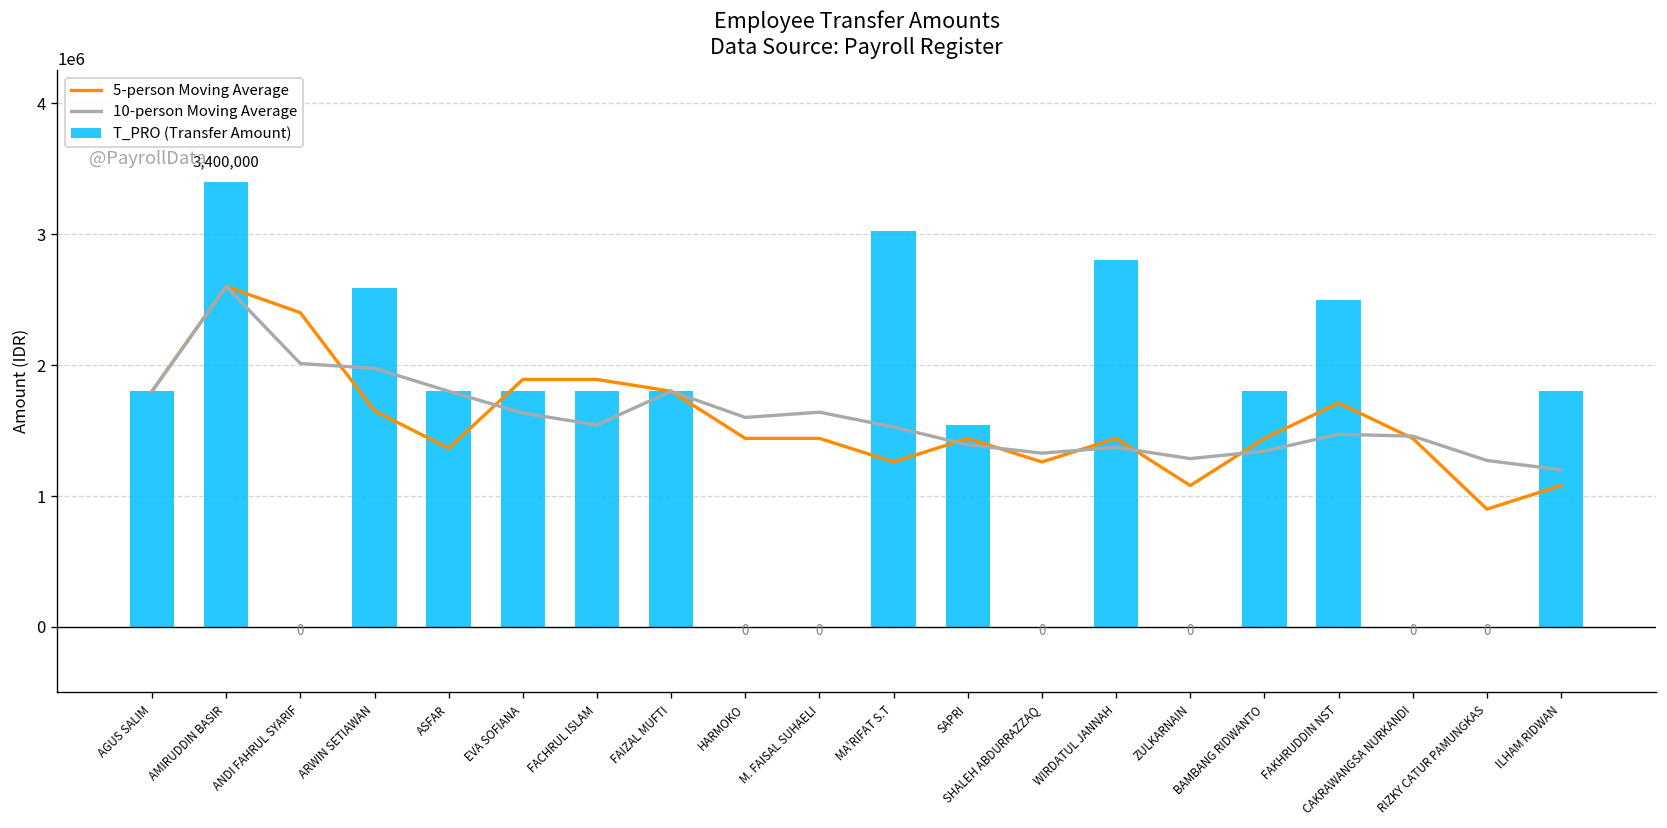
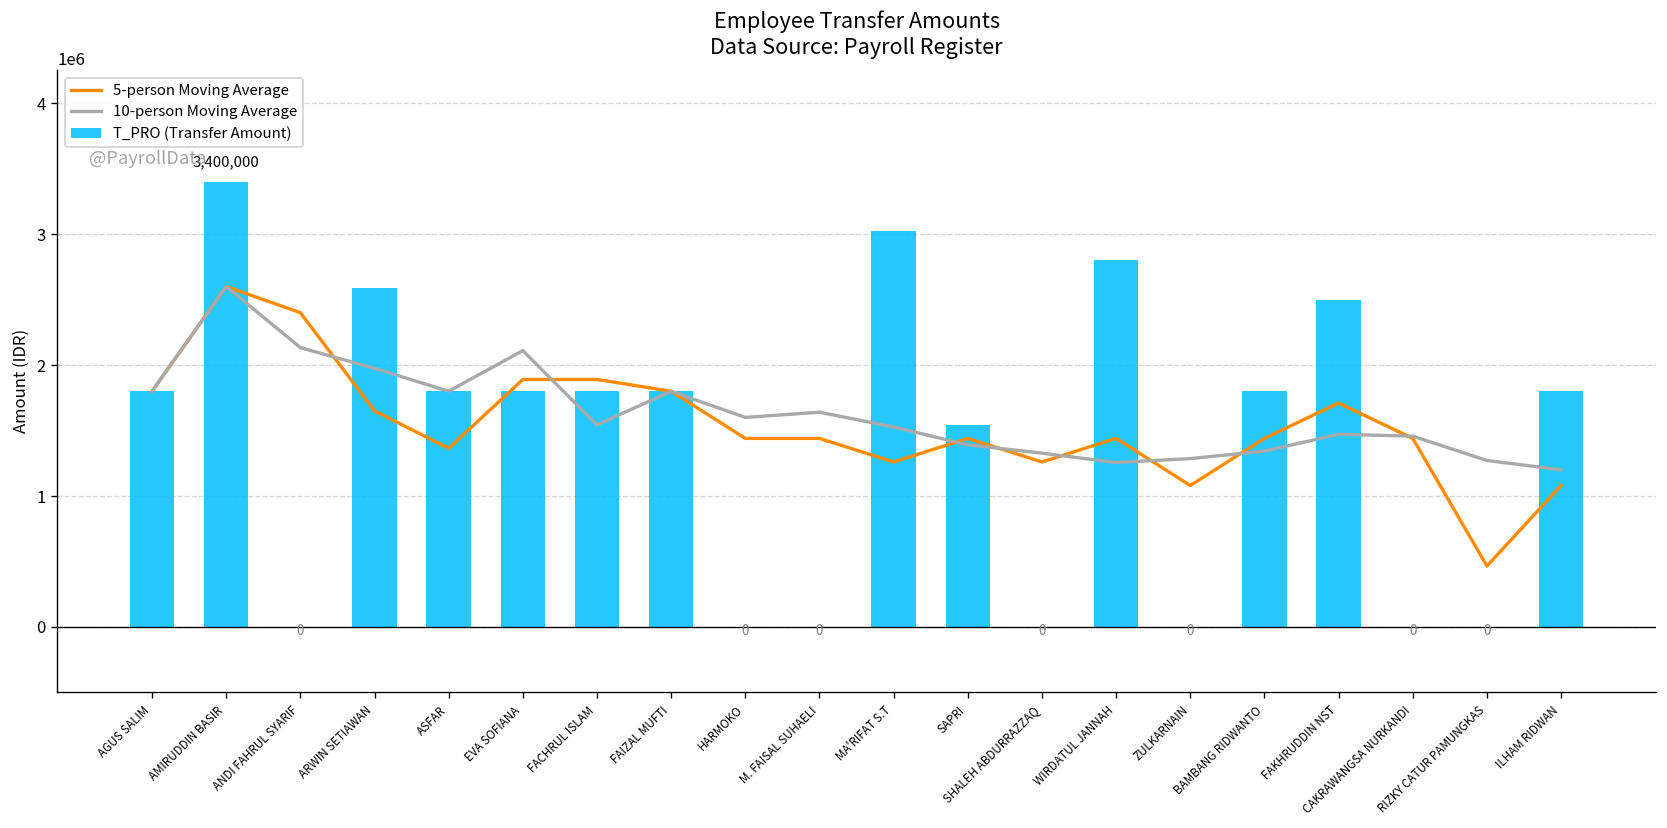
  {
    "5-person Moving Average": {
      "ANDI FAHRUL SYARIF": 2400000,
      "ARWIN SETIAWAN": 1650000,
      "ASFAR": 1360000,
      "EVA SOFIANA": 1890000,
      "FACHRUL ISLAM": 1890000,
      "HARMOKO": 1440000,
      "M. FAISAL SUHAELI": 1440000,
      "MA'RIFAT S.T": 1260000,
      "SAPRI": 1440000,
      "SHALEH ABDURRAZZAQ": 1260000,
      "WIRDATUL JANNAH": 1440000,
      "ZULKARNAIN": 1080000,
      "BAMBANG RIDWANTO": 1440000,
      "FAKHRUDDIN NST": 1710000,
-     "RIZKY CATUR PAMUNGKAS": 900000,
+     "RIZKY CATUR PAMUNGKAS": 470000,
      "ILHAM RIDWAN": 1080000
    },
    "T_PRO (Transfer Amount)": {
      "ANDI FAHRUL SYARIF": 0,
      "HARMOKO": 0,
      "M. FAISAL SUHAELI": 0,
      "SHALEH ABDURRAZZAQ": 0,
      "ZULKARNAIN": 0,
      "CAKRAWANGSA NURKANDI": 0,
      "RIZKY CATUR PAMUNGKAS": 0
    },
    "10-person Moving Average": {
-     "ANDI FAHRUL SYARIF": 2010000,
+     "ANDI FAHRUL SYARIF": 2130000,
      "ARWIN SETIAWAN": 1980000,
      "ASFAR": 1800000,
-     "EVA SOFIANA": 1630000,
+     "EVA SOFIANA": 2110000,
      "FACHRUL ISLAM": 1540000,
      "HARMOKO": 1600000,
      "M. FAISAL SUHAELI": 1640000,
      "MA'RIFAT S.T": 1530000,
      "SAPRI": 1390000,
      "SHALEH ABDURRAZZAQ": 1330000,
-     "WIRDATUL JANNAH": 1370000,
+     "WIRDATUL JANNAH": 1260000,
      "ZULKARNAIN": 1290000,
      "BAMBANG RIDWANTO": 1340000,
      "FAKHRUDDIN NST": 1470000,
      "RIZKY CATUR PAMUNGKAS": 1270000,
      "ILHAM RIDWAN": 1200000
    }
  }
